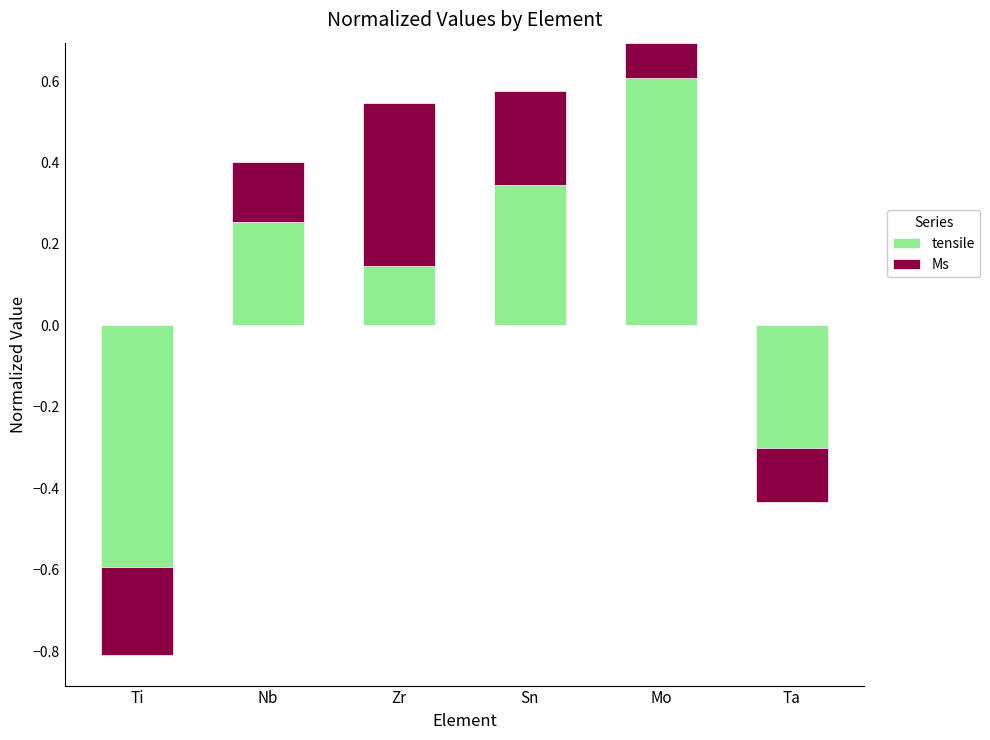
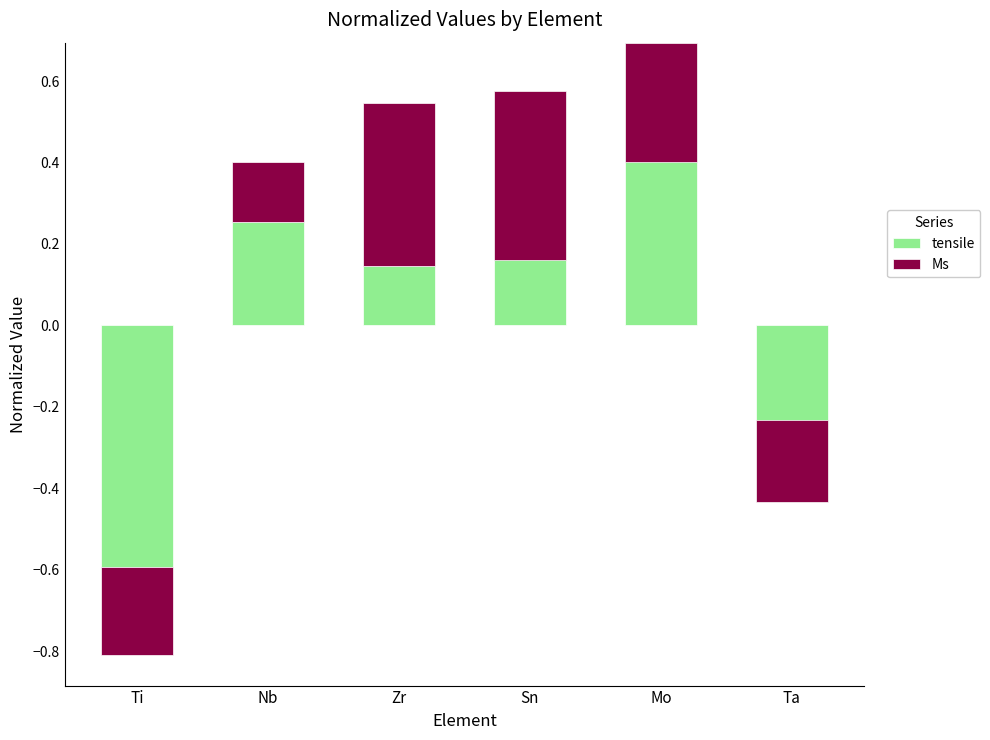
  {
    "tensile": {
      "Ti": -0.59,
      "Nb": 0.25,
      "Zr": 0.15,
      "Sn": 0.57,
      "Mo": 0.69,
      "Ta": -0.43
    },
    "Ms": {
      "Ti": -0.22,
      "Nb": 0.15,
      "Zr": 0.40,
-     "Sn": -0.23,
-     "Mo": -0.09,
-     "Ta": 0.13
+     "Sn": -0.41,
+     "Mo": -0.29,
+     "Ta": 0.20
    }
  }
